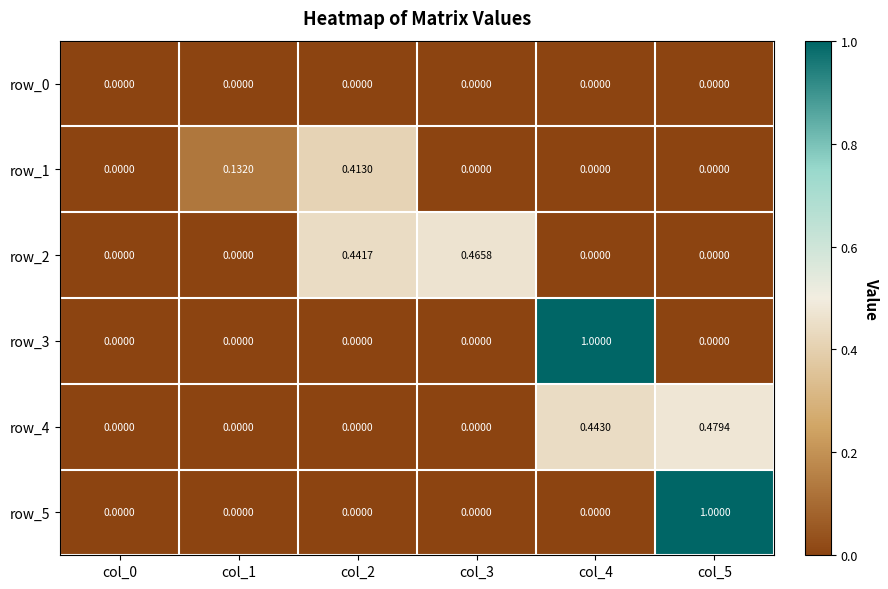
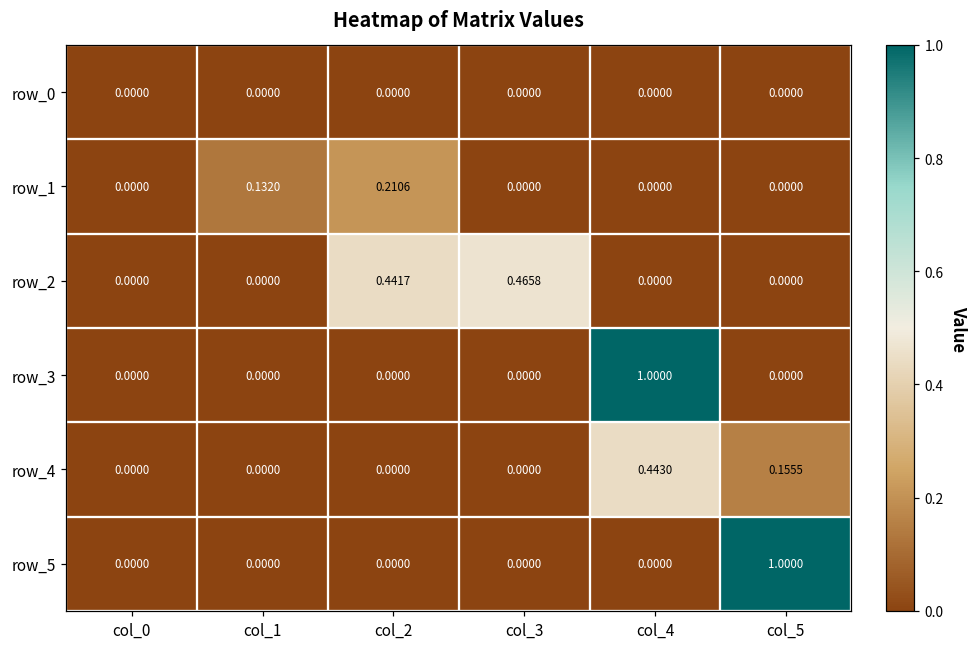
  {
    "row_0": {
      "col_0": 0.0000,
      "col_1": 0.0000,
      "col_2": 0.0000,
      "col_3": 0.0000,
      "col_4": 0.0000,
      "col_5": 0.0000
    },
    "row_1": {
      "col_0": 0.0000,
      "col_1": 0.1320,
-     "col_2": 0.4130,
+     "col_2": 0.2106,
      "col_3": 0.0000,
      "col_4": 0.0000,
      "col_5": 0.0000
    },
    "row_2": {
      "col_0": 0.0000,
      "col_1": 0.0000,
      "col_2": 0.4417,
      "col_3": 0.4658,
      "col_4": 0.0000,
      "col_5": 0.0000
    },
    "row_3": {
      "col_0": 0.0000,
      "col_1": 0.0000,
      "col_2": 0.0000,
      "col_3": 0.0000,
      "col_4": 1.0000,
      "col_5": 0.0000
    },
    "row_4": {
      "col_0": 0.0000,
      "col_1": 0.0000,
      "col_2": 0.0000,
      "col_3": 0.0000,
      "col_4": 0.4430,
-     "col_5": 0.4794
+     "col_5": 0.1555
    },
    "row_5": {
      "col_0": 0.0000,
      "col_1": 0.0000,
      "col_2": 0.0000,
      "col_3": 0.0000,
      "col_4": 0.0000,
      "col_5": 1.0000
    }
  }
